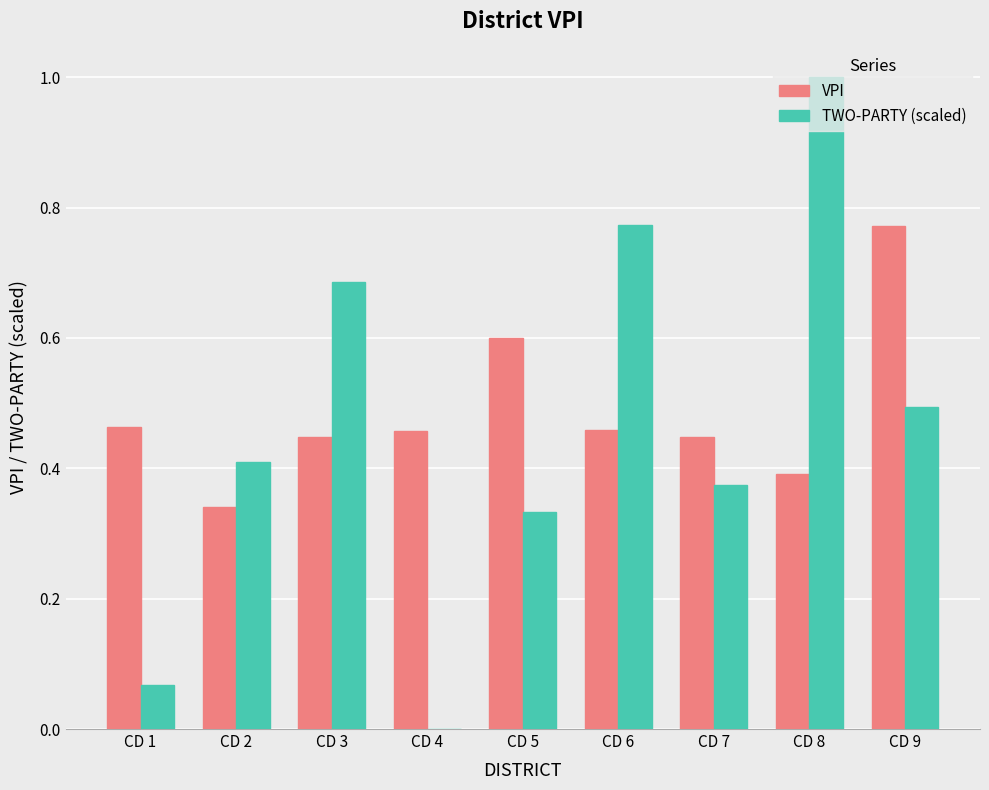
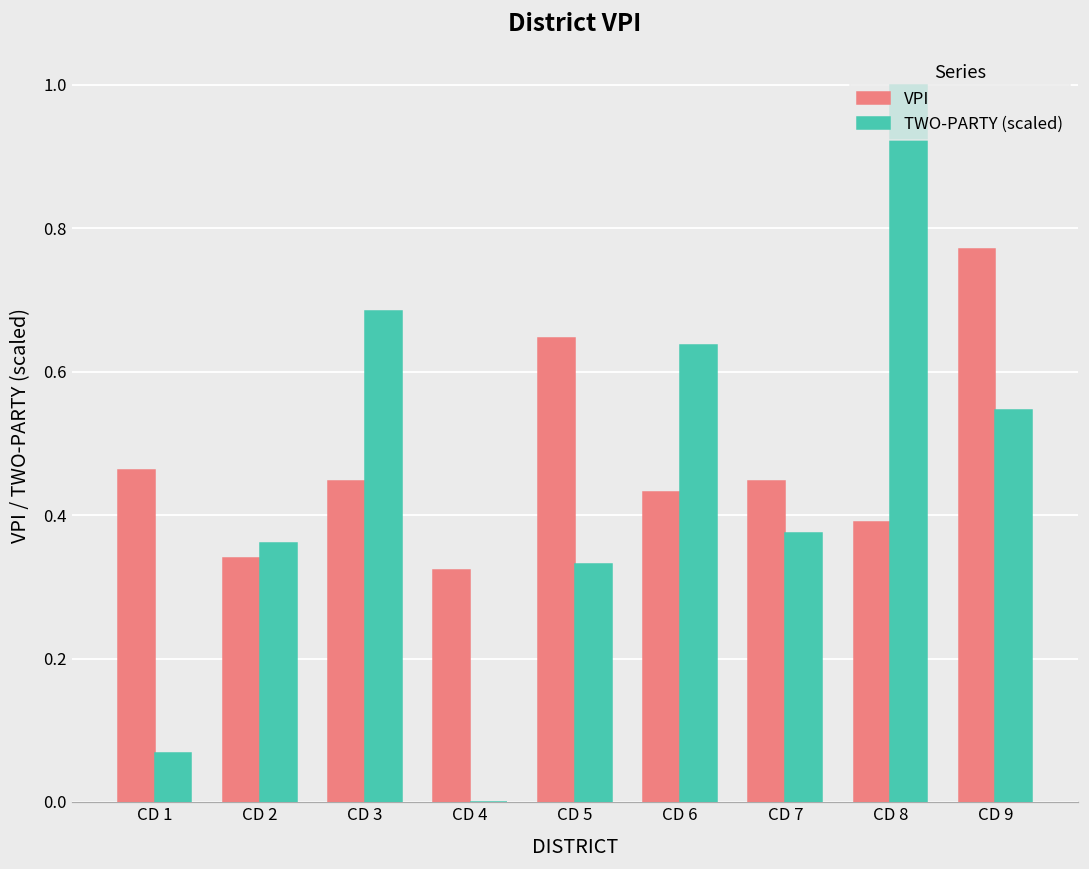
  {
    "VPI": {
      "CD 1": 0.46,
      "CD 2": 0.34,
      "CD 3": 0.45,
-     "CD 4": 0.46,
-     "CD 5": 0.60,
-     "CD 6": 0.46,
+     "CD 4": 0.32,
+     "CD 5": 0.65,
+     "CD 6": 0.43,
      "CD 7": 0.45,
      "CD 8": 0.39,
      "CD 9": 0.77
    },
    "TWO-PARTY (scaled)": {
      "CD 1": 0.07,
-     "CD 2": 0.41,
+     "CD 2": 0.36,
      "CD 3": 0.69,
      "CD 4": 0.00,
      "CD 5": 0.33,
-     "CD 6": 0.77,
+     "CD 6": 0.64,
      "CD 7": 0.37,
-     "CD 9": 0.49
+     "CD 9": 0.55
    }
  }
